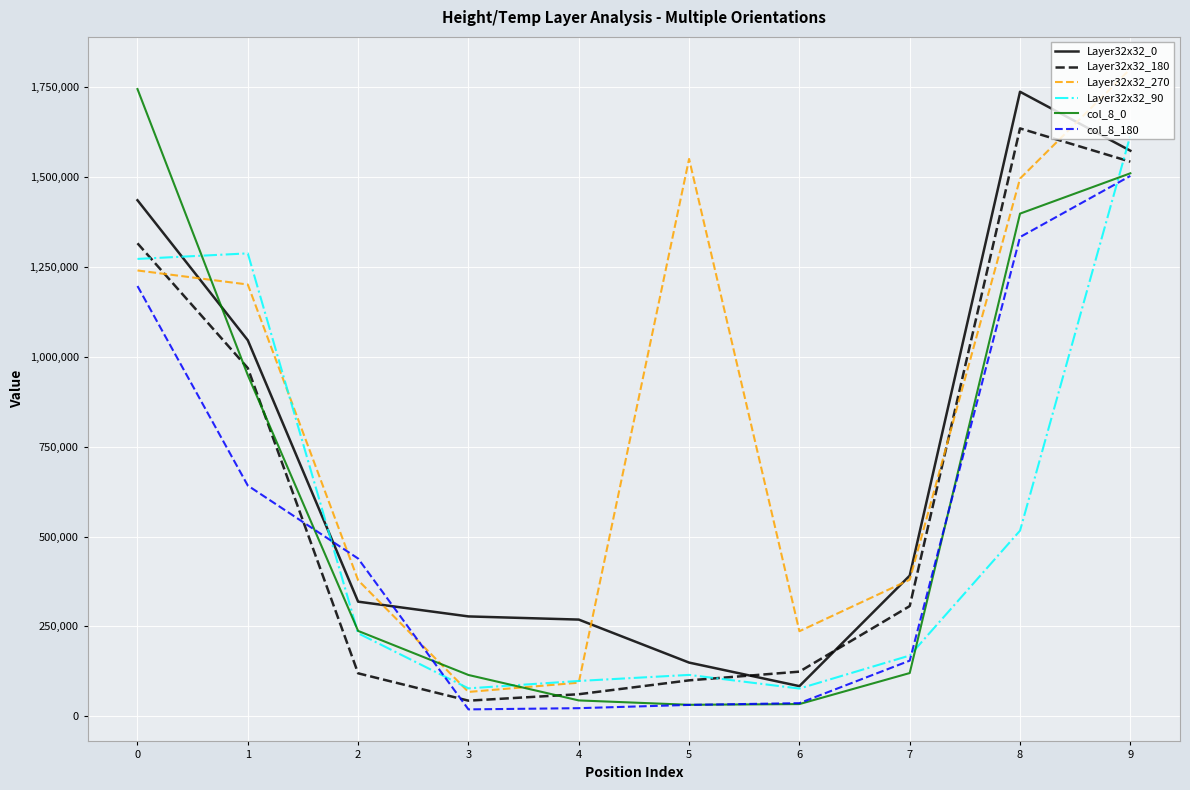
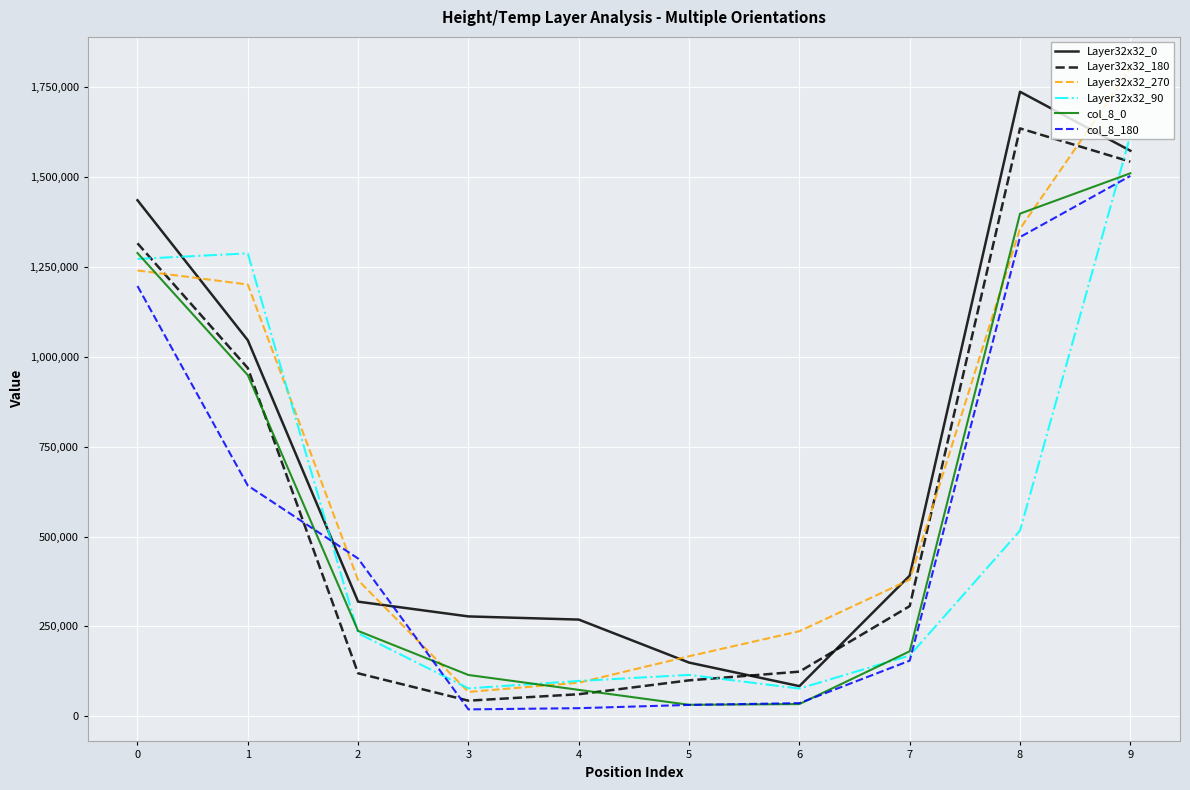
  {
    "Layer32x32_270": {
      "0": "1,240,000",
      "1": "1,200,000",
      "2": "380,000",
      "3": "70,000",
-     "5": "1,550,000",
+     "5": "170,000",
      "6": "240,000",
      "7": "380,000",
-     "8": "1,500,000"
+     "8": "1,360,000"
    },
    "Layer32x32_90": {
      "0": "1,270,000",
      "1": "1,290,000",
      "3": "80,000",
      "5": "120,000",
      "7": "170,000",
      "8": "520,000"
    },
    "col_8_0": {
-     "0": "1,750,000",
+     "0": "1,290,000",
      "1": "950,000",
      "3": "110,000",
-     "4": "40,000",
-     "7": "120,000",
+     "4": "70,000",
+     "7": "180,000",
      "8": "1,400,000",
      "9": "1,510,000"
    },
    "col_8_180": {
      "0": "1,200,000",
      "1": "640,000",
      "2": "440,000",
      "3": "20,000",
      "4": "20,000",
      "7": "150,000",
      "8": "1,330,000",
      "9": "1,500,000"
    }
  }
